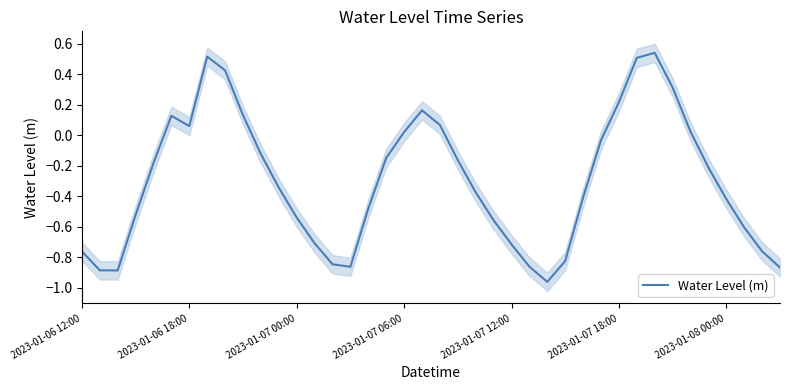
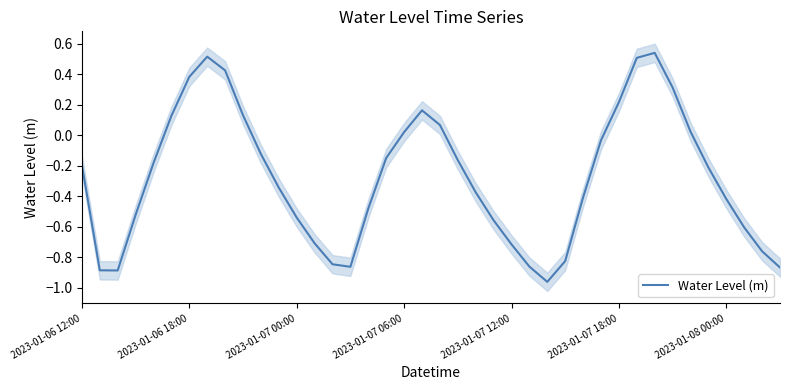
  {
    "Water Level (m)": {
-     "2023-01-06 12:00": -0.76,
-     "2023-01-06 18:00": 0.06,
+     "2023-01-06 12:00": -0.19,
+     "2023-01-06 18:00": 0.38,
      "2023-01-07 00:00": -0.54,
      "2023-01-07 06:00": 0.02,
      "2023-01-07 12:00": -0.71,
      "2023-01-07 18:00": 0.22,
      "2023-01-08 00:00": -0.42
    }
  }
